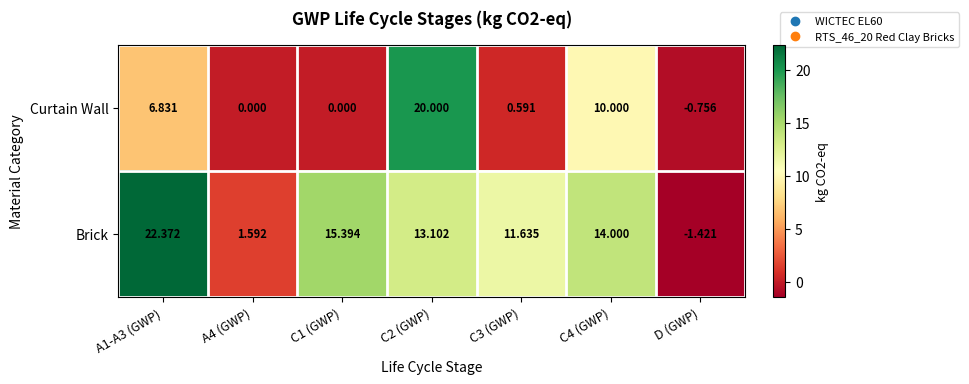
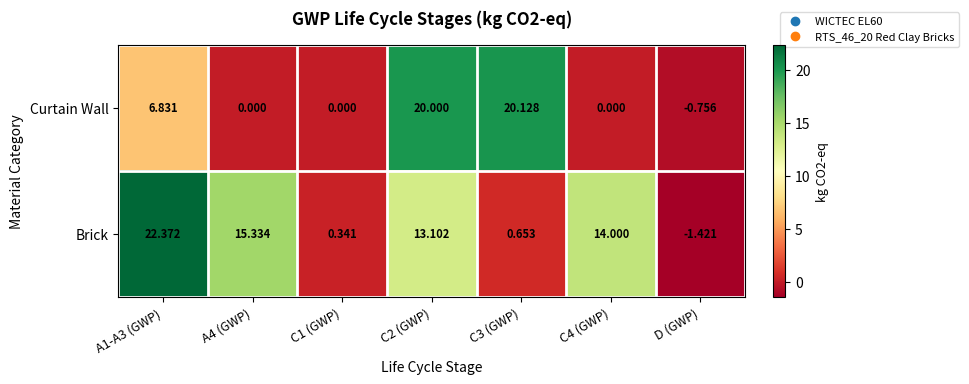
  {
    "Curtain Wall": {
      "A1-A3 (GWP)": 6.831,
      "A4 (GWP)": 0.000,
      "C1 (GWP)": 0.000,
      "C2 (GWP)": 20.000,
-     "C3 (GWP)": 0.591,
-     "C4 (GWP)": 10.000,
+     "C3 (GWP)": 20.128,
+     "C4 (GWP)": 0.000,
      "D (GWP)": -0.756
    },
    "Brick": {
      "A1-A3 (GWP)": 22.372,
-     "A4 (GWP)": 1.592,
-     "C1 (GWP)": 15.394,
+     "A4 (GWP)": 15.334,
+     "C1 (GWP)": 0.341,
      "C2 (GWP)": 13.102,
-     "C3 (GWP)": 11.635,
+     "C3 (GWP)": 0.653,
      "C4 (GWP)": 14.000,
      "D (GWP)": -1.421
    }
  }
